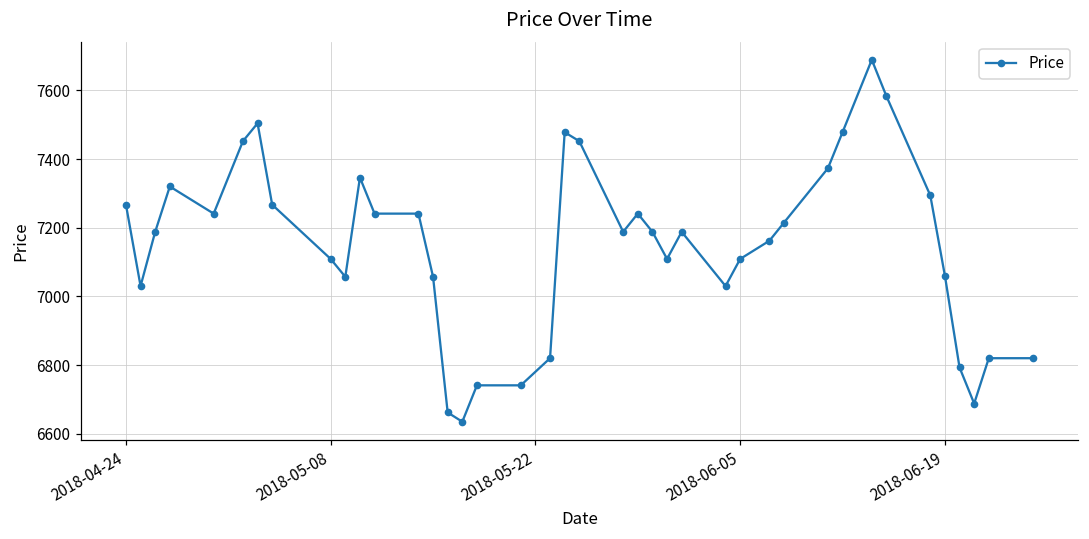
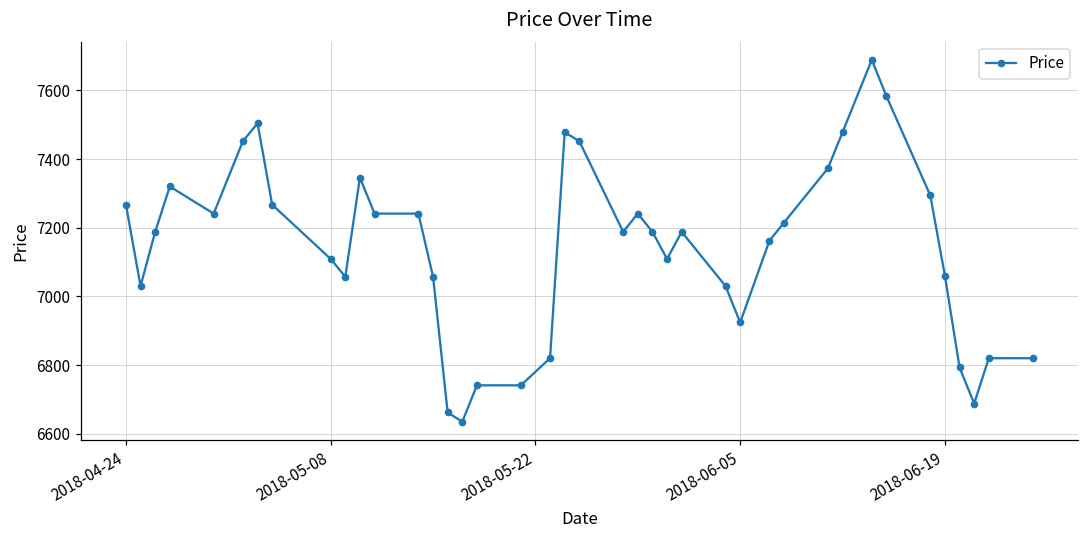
  {
    "2018-04-24": 7270,
    "2018-05-08": 7110,
-   "2018-06-05": 7110,
+   "2018-06-05": 6920,
    "2018-06-19": 7060
  }
